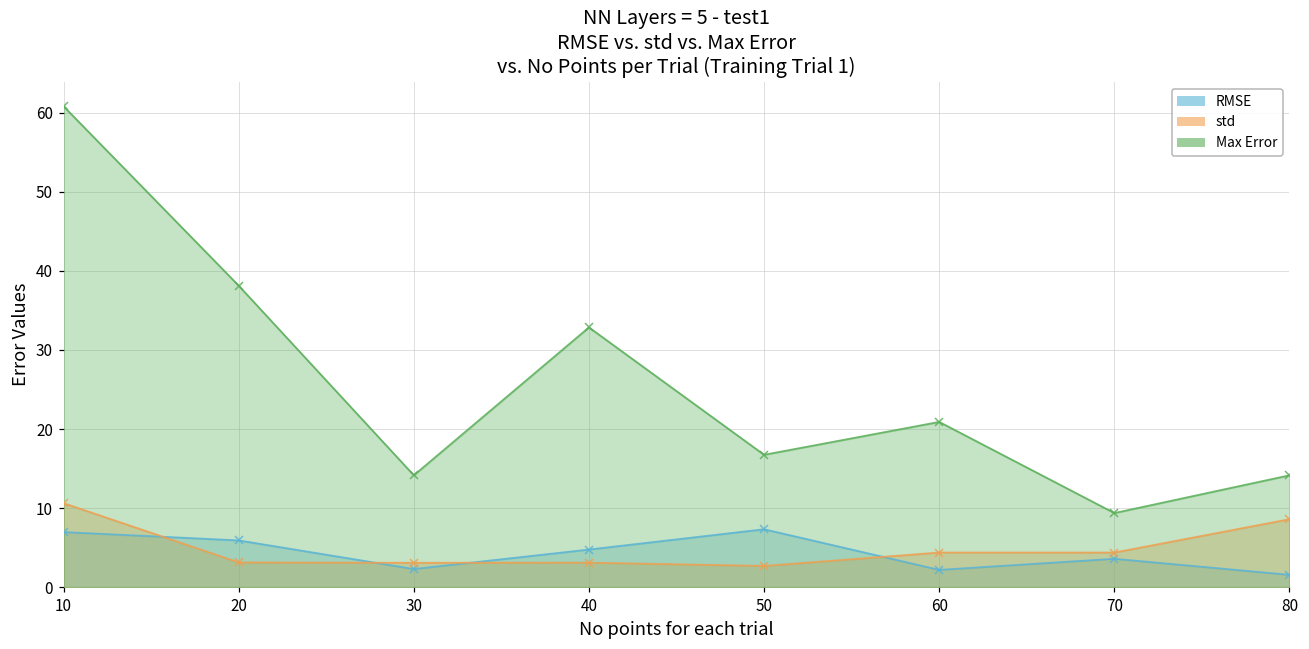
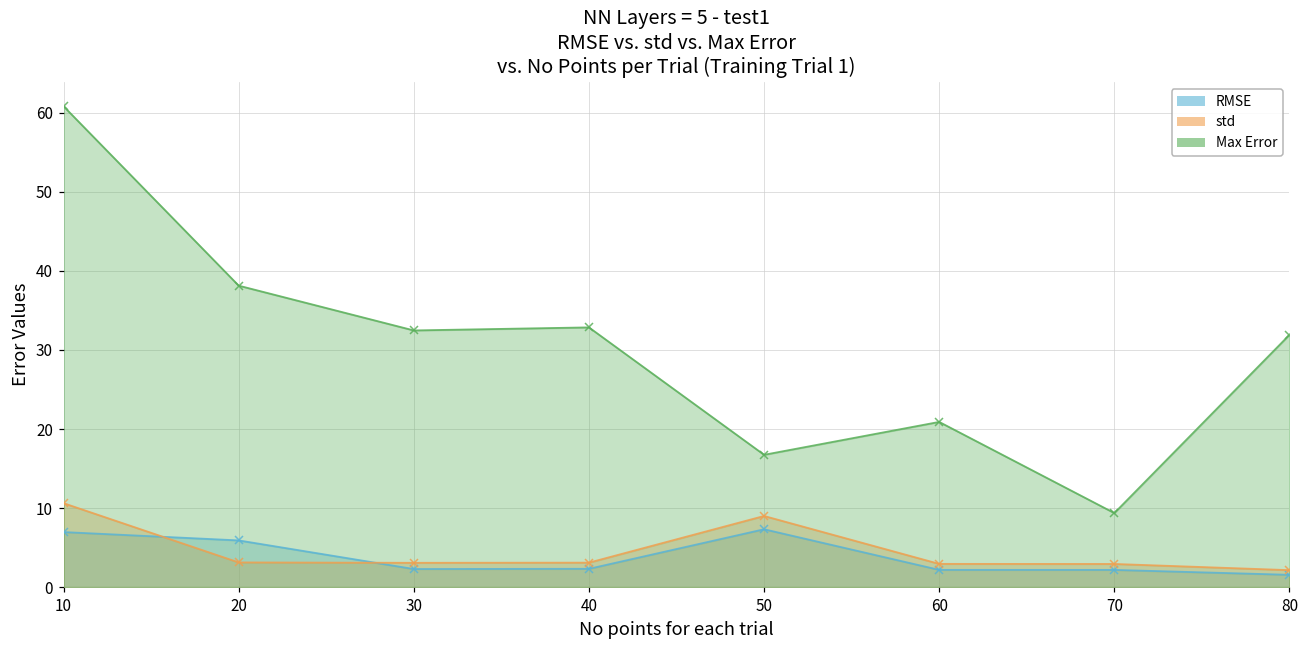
  {
    "RMSE": {
      "10": 7,
      "20": 6,
      "30": 2,
-     "40": 5,
+     "40": 2,
      "50": 7,
      "60": 2,
-     "70": 4,
+     "70": 2,
      "80": 2
    },
    "std": {
      "10": 11,
      "20": 3,
      "30": 3,
      "40": 3,
-     "50": 3,
-     "60": 4,
-     "70": 4,
-     "80": 9
+     "50": 9,
+     "60": 3,
+     "70": 3,
+     "80": 2
    },
    "Max Error": {
      "10": 61,
      "20": 38,
-     "30": 14,
+     "30": 32,
      "40": 33,
      "50": 17,
      "60": 21,
      "70": 9,
-     "80": 14
+     "80": 32
    }
  }
